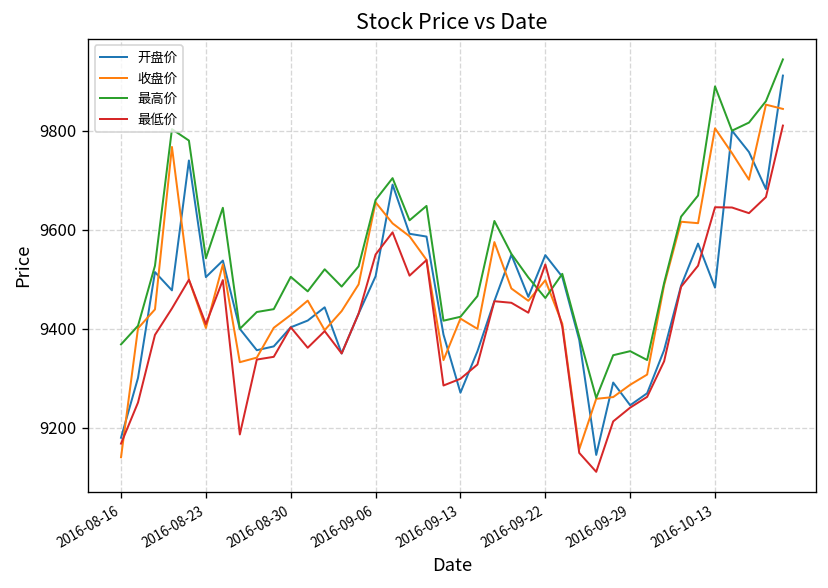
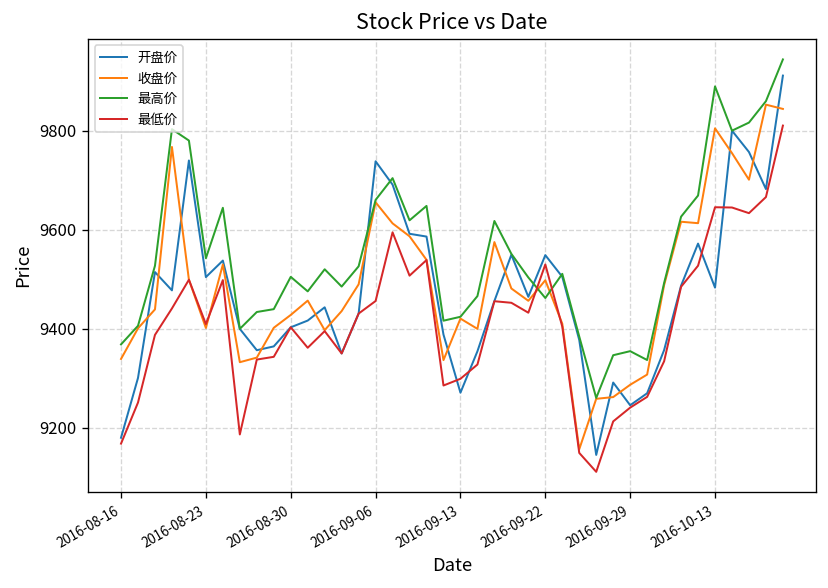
  {
    "开盘价": {
      "2016-08-16": 9180,
      "2016-08-23": 9500,
-     "2016-09-06": 9510,
+     "2016-09-06": 9740,
      "2016-09-13": 9270,
      "2016-09-22": 9550,
      "2016-10-13": 9480
    },
    "收盘价": {
-     "2016-08-16": 9140,
+     "2016-08-16": 9340,
      "2016-08-23": 9400,
      "2016-08-30": 9430,
      "2016-09-22": 9500,
      "2016-09-29": 9290,
      "2016-10-13": 9800
    },
    "最高价": {
      "2016-08-16": 9370,
      "2016-08-23": 9540,
      "2016-08-30": 9500,
      "2016-09-22": 9460,
      "2016-09-29": 9350,
      "2016-10-13": 9890
    },
    "最低价": {
      "2016-08-16": 9170,
      "2016-08-23": 9410,
-     "2016-09-06": 9550,
+     "2016-09-06": 9460,
      "2016-09-13": 9300,
      "2016-09-22": 9530,
      "2016-10-13": 9650
    }
  }
